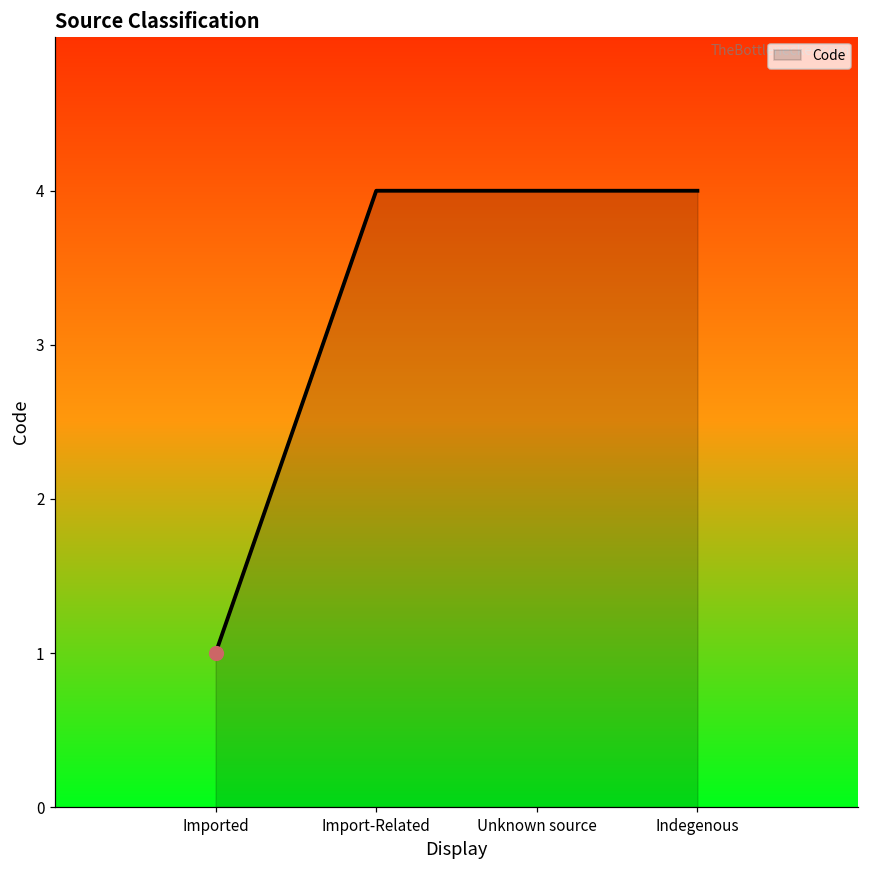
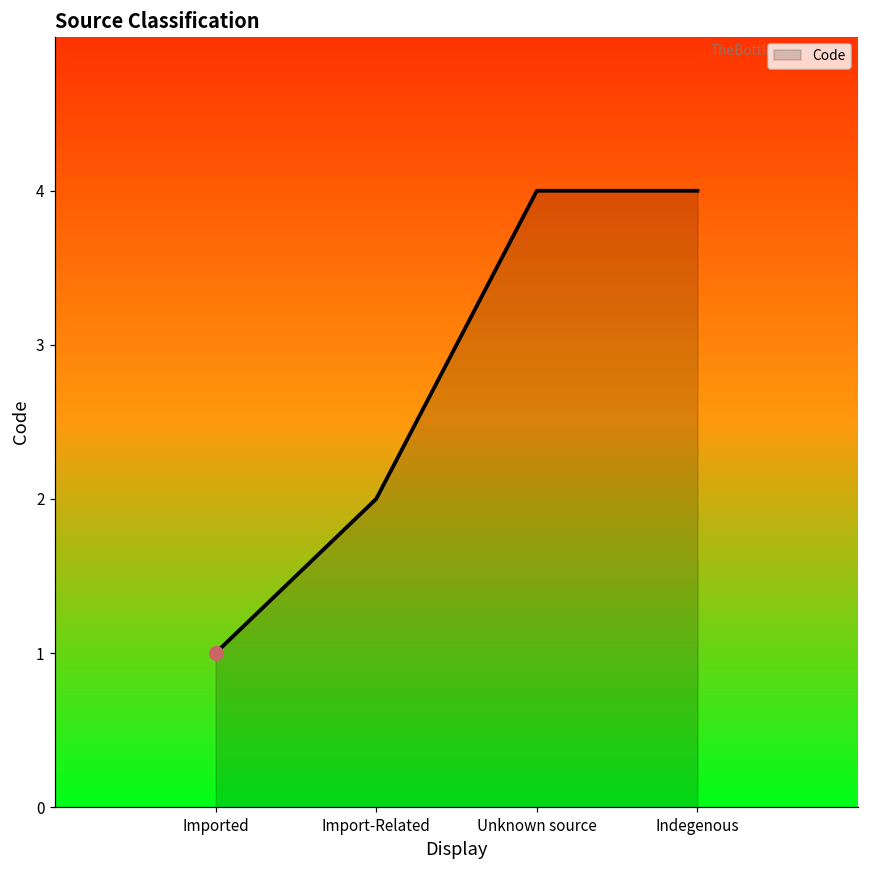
  {
    "Code": {
-     "Import-Related": 4,
+     "Import-Related": 2,
      "Unknown source": 4,
      "Indegenous": 4
    }
  }
